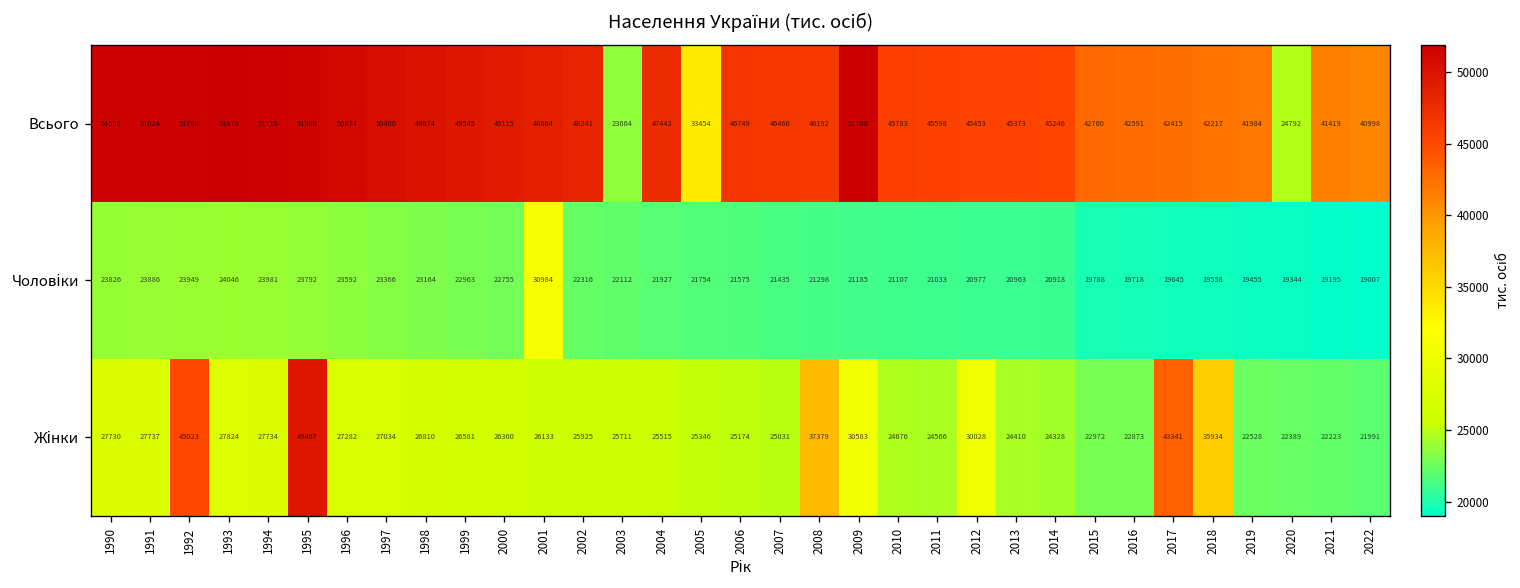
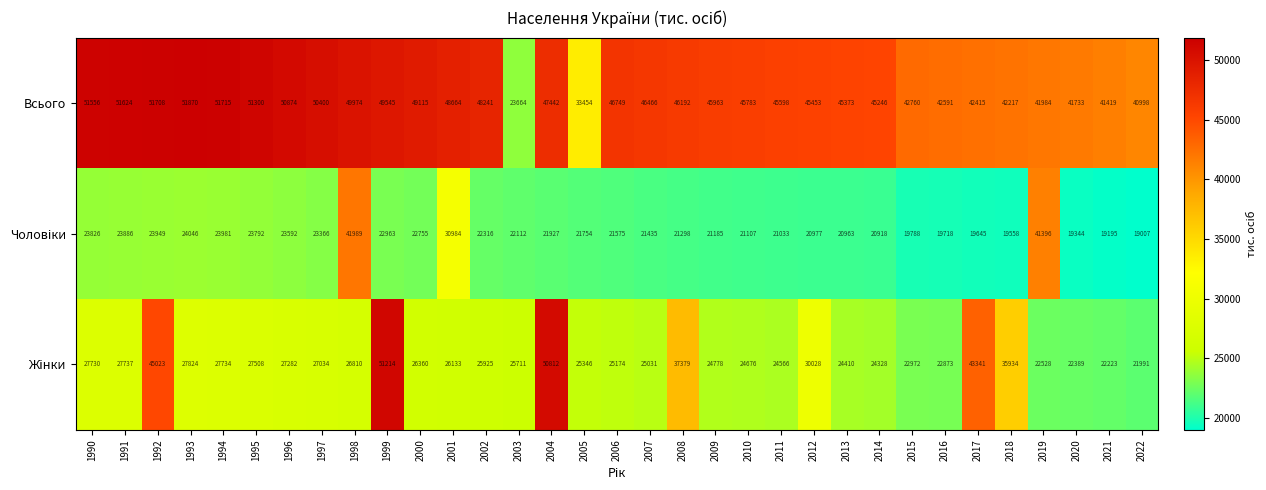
  {
    "Всього": {
      "1990": 51556,
      "1991": 51624,
      "1992": 51708,
      "1993": 51870,
      "1994": 51715,
      "1995": 51300,
      "1996": 50874,
      "1997": 50400,
      "1998": 49974,
      "1999": 49545,
      "2000": 49115,
      "2001": 48664,
      "2002": 48241,
      "2003": 23664,
      "2004": 47442,
      "2005": 33454,
      "2006": 46749,
      "2007": 46466,
      "2008": 46192,
-     "2009": 51798,
+     "2009": 45963,
      "2010": 45783,
      "2011": 45598,
      "2012": 45453,
      "2013": 45373,
      "2014": 45246,
      "2015": 42760,
      "2016": 42591,
      "2017": 42415,
      "2018": 42217,
      "2019": 41984,
-     "2020": 24792,
+     "2020": 41733,
      "2021": 41419,
      "2022": 40998
    },
    "Чоловіки": {
      "1990": 23826,
      "1991": 23886,
      "1992": 23949,
      "1993": 24046,
      "1994": 23981,
      "1995": 23792,
      "1996": 23592,
      "1997": 23366,
-     "1998": 23164,
+     "1998": 41989,
      "1999": 22963,
      "2000": 22755,
      "2001": 30984,
      "2002": 22316,
      "2003": 22112,
      "2004": 21927,
      "2005": 21754,
      "2006": 21575,
      "2007": 21435,
      "2008": 21298,
      "2009": 21185,
      "2010": 21107,
      "2011": 21033,
      "2012": 20977,
      "2013": 20963,
      "2014": 20918,
      "2015": 19788,
      "2016": 19718,
      "2017": 19645,
      "2018": 19558,
-     "2019": 19455,
+     "2019": 41396,
      "2020": 19344,
      "2021": 19195,
      "2022": 19007
    },
    "Жінки": {
      "1990": 27730,
      "1991": 27737,
      "1992": 45023,
      "1993": 27824,
      "1994": 27734,
-     "1995": 49467,
+     "1995": 27508,
      "1996": 27282,
      "1997": 27034,
      "1998": 26810,
-     "1999": 26581,
+     "1999": 51214,
      "2000": 26360,
      "2001": 26133,
      "2002": 25925,
      "2003": 25711,
-     "2004": 25515,
+     "2004": 50812,
      "2005": 25346,
      "2006": 25174,
      "2007": 25031,
      "2008": 37379,
-     "2009": 30583,
+     "2009": 24778,
      "2010": 24676,
      "2011": 24566,
      "2012": 30028,
      "2013": 24410,
      "2014": 24328,
      "2015": 22972,
      "2016": 22873,
      "2017": 43341,
      "2018": 35934,
      "2019": 22528,
      "2020": 22389,
      "2021": 22223,
      "2022": 21991
    }
  }
